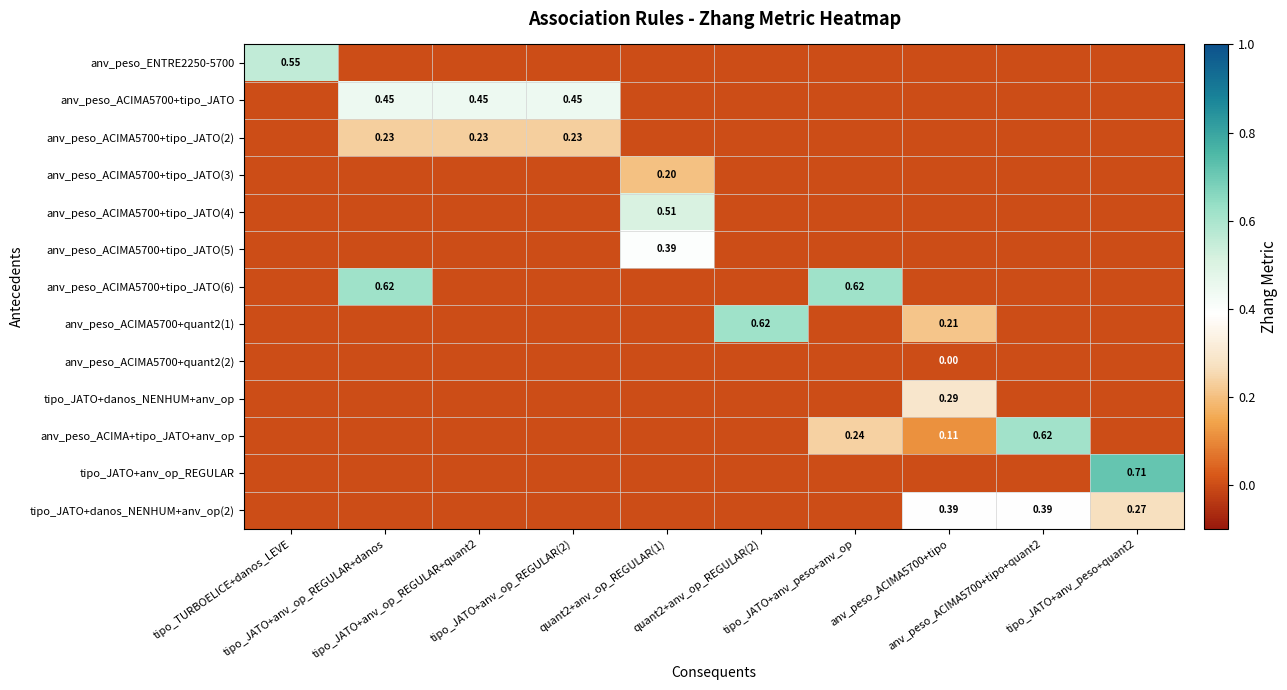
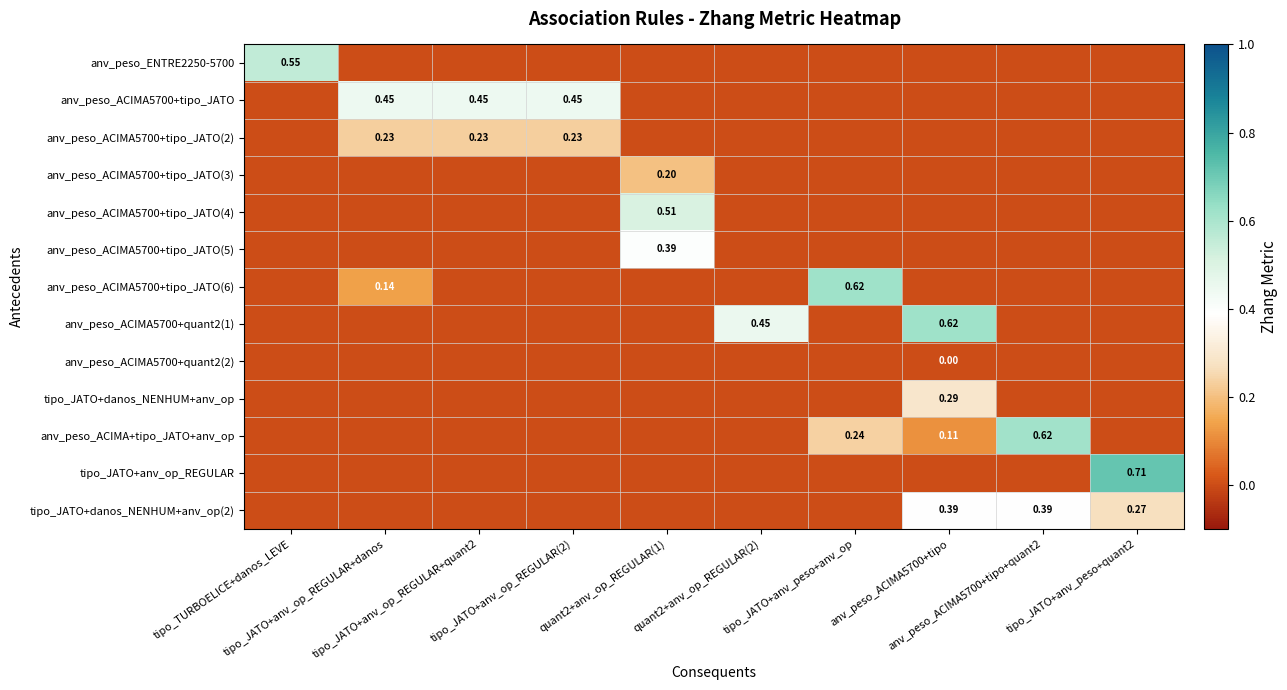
  {
    "anv_peso_ENTRE2250-5700": {
      "tipo_TURBOELICE+danos_LEVE": 0.55
    },
    "anv_peso_ACIMA5700+tipo_JATO": {
      "tipo_JATO+anv_op_REGULAR+danos": 0.45,
      "tipo_JATO+anv_op_REGULAR+quant2": 0.45,
      "tipo_JATO+anv_op_REGULAR(2)": 0.45
    },
    "anv_peso_ACIMA5700+tipo_JATO(2)": {
      "tipo_JATO+anv_op_REGULAR+danos": 0.23,
      "tipo_JATO+anv_op_REGULAR+quant2": 0.23,
      "tipo_JATO+anv_op_REGULAR(2)": 0.23
    },
    "anv_peso_ACIMA5700+tipo_JATO(3)": {
      "quant2+anv_op_REGULAR(1)": 0.20
    },
    "anv_peso_ACIMA5700+tipo_JATO(4)": {
      "quant2+anv_op_REGULAR(1)": 0.51
    },
    "anv_peso_ACIMA5700+tipo_JATO(5)": {
      "quant2+anv_op_REGULAR(1)": 0.39
    },
    "anv_peso_ACIMA5700+tipo_JATO(6)": {
-     "tipo_JATO+anv_op_REGULAR+danos": 0.62,
+     "tipo_JATO+anv_op_REGULAR+danos": 0.14,
      "tipo_JATO+anv_peso+anv_op": 0.62
    },
    "anv_peso_ACIMA5700+quant2(1)": {
-     "quant2+anv_op_REGULAR(2)": 0.62,
-     "anv_peso_ACIMA5700+tipo": 0.21
+     "quant2+anv_op_REGULAR(2)": 0.45,
+     "anv_peso_ACIMA5700+tipo": 0.62
    },
    "anv_peso_ACIMA5700+quant2(2)": {
      "anv_peso_ACIMA5700+tipo": 0.00
    },
    "tipo_JATO+danos_NENHUM+anv_op": {
      "anv_peso_ACIMA5700+tipo": 0.29
    },
    "anv_peso_ACIMA+tipo_JATO+anv_op": {
      "tipo_JATO+anv_peso+anv_op": 0.24,
      "anv_peso_ACIMA5700+tipo": 0.11,
      "anv_peso_ACIMA5700+tipo+quant2": 0.62
    },
    "tipo_JATO+anv_op_REGULAR": {
      "tipo_JATO+anv_peso+quant2": 0.71
    },
    "tipo_JATO+danos_NENHUM+anv_op(2)": {
      "anv_peso_ACIMA5700+tipo": 0.39,
      "anv_peso_ACIMA5700+tipo+quant2": 0.39,
      "tipo_JATO+anv_peso+quant2": 0.27
    }
  }
